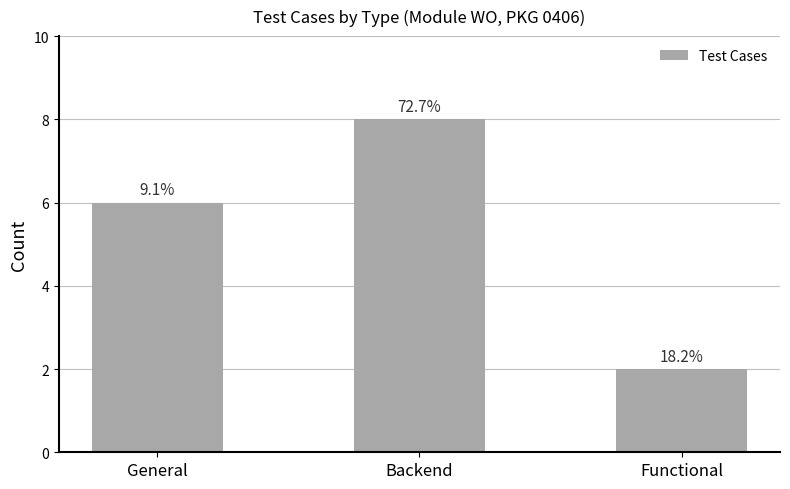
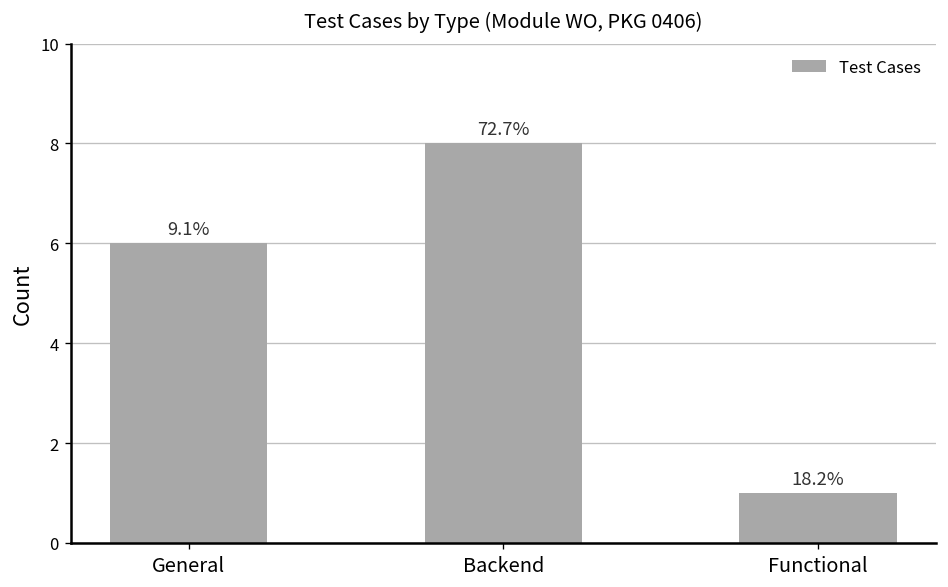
  {
-   "Functional": 2
+   "Functional": 1
  }
